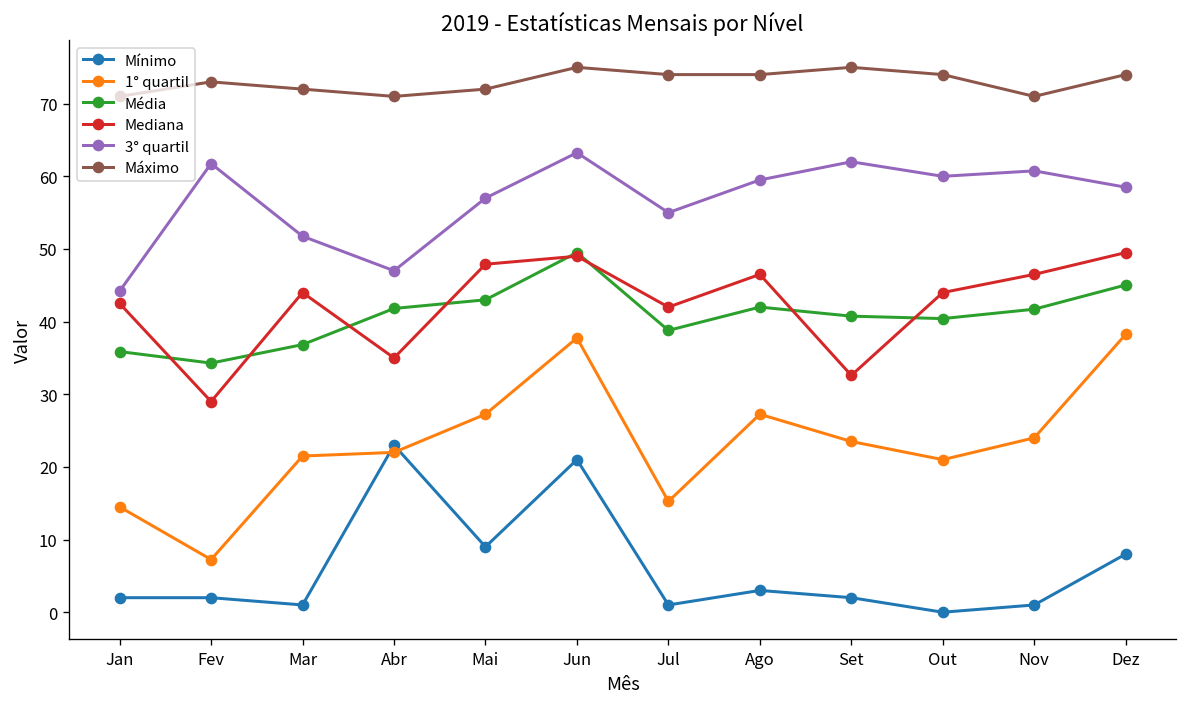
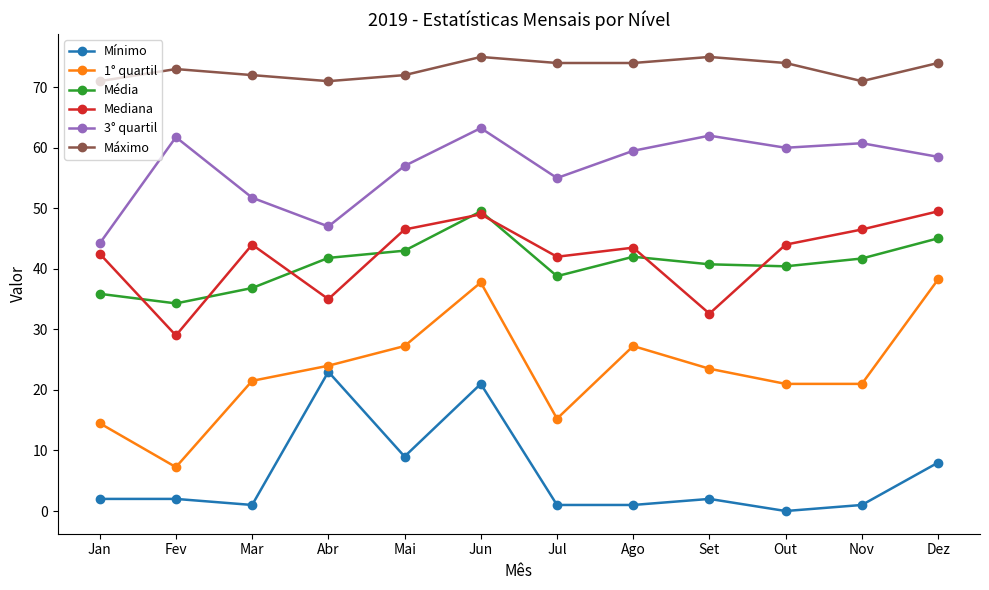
  {
    "Mínimo": {
      "Jan": 2,
      "Fev": 2,
      "Mar": 1,
      "Abr": 23,
      "Mai": 9,
      "Jun": 21,
      "Jul": 1,
-     "Ago": 3,
+     "Ago": 1,
      "Set": 2,
      "Out": 0,
      "Nov": 1,
      "Dez": 8
    },
    "1° quartil": {
      "Jan": 15,
      "Fev": 7,
      "Mar": 22,
-     "Abr": 22,
+     "Abr": 24,
      "Mai": 27,
      "Jun": 38,
      "Jul": 15,
      "Ago": 27,
      "Set": 24,
      "Out": 21,
-     "Nov": 24,
+     "Nov": 21,
      "Dez": 38
    },
    "Média": {
      "Jan": 36,
      "Fev": 34,
      "Mar": 37,
      "Abr": 42,
      "Mai": 43,
      "Jun": 50,
      "Jul": 39,
      "Ago": 42,
      "Set": 41,
      "Out": 40,
      "Nov": 42,
      "Dez": 45
    },
    "Mediana": {
      "Jan": 43,
      "Fev": 29,
      "Mar": 44,
      "Abr": 35,
-     "Mai": 48,
+     "Mai": 47,
      "Jun": 49,
      "Jul": 42,
-     "Ago": 47,
+     "Ago": 44,
      "Set": 33,
      "Out": 44,
      "Nov": 47,
      "Dez": 50
    },
    "3° quartil": {
      "Jan": 44,
      "Fev": 62,
      "Mar": 52,
      "Abr": 47,
      "Mai": 57,
      "Jun": 63,
      "Jul": 55,
      "Ago": 60,
      "Set": 62,
      "Out": 60,
      "Nov": 61,
      "Dez": 59
    },
    "Máximo": {
      "Fev": 73,
      "Mar": 72,
      "Abr": 71,
      "Mai": 72,
      "Jun": 75,
      "Jul": 74,
      "Ago": 74,
      "Set": 75,
      "Out": 74,
      "Nov": 71,
      "Dez": 74
    }
  }
